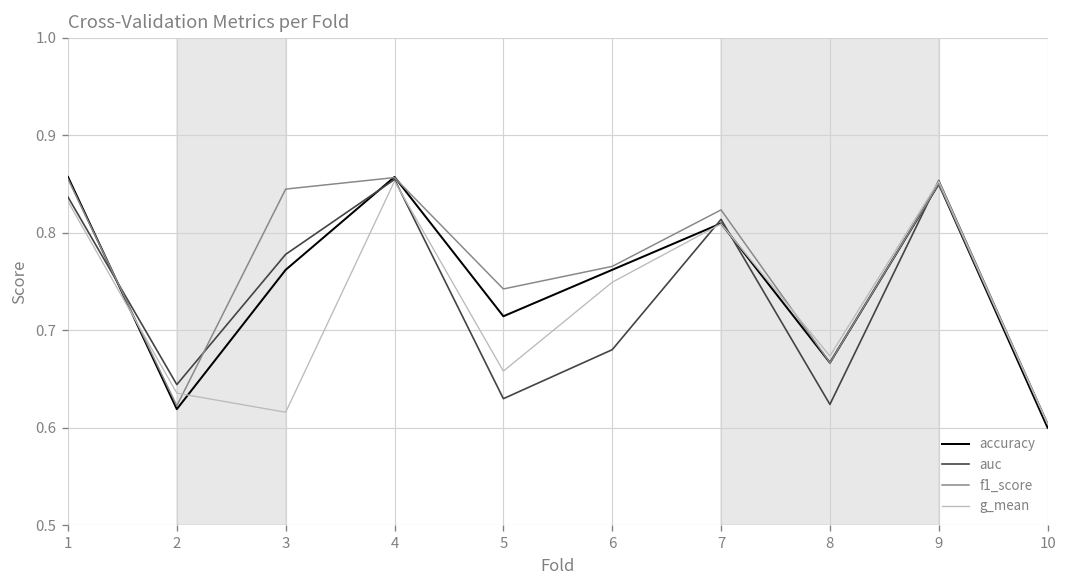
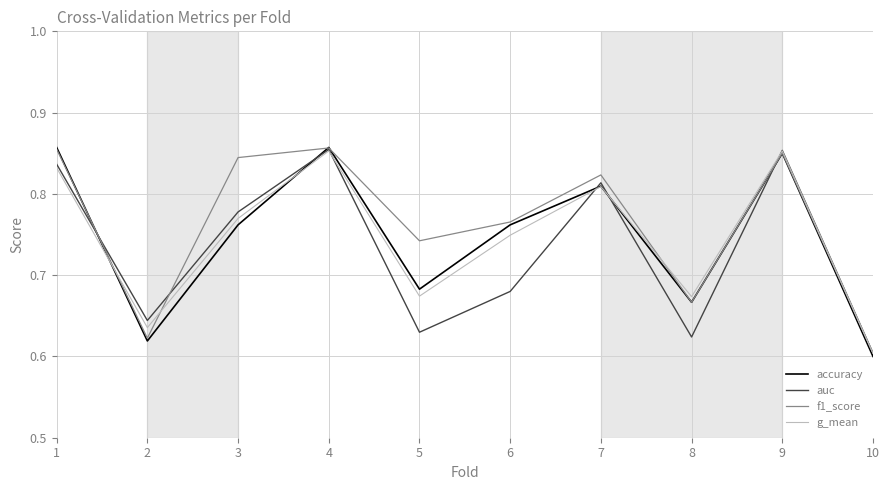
  {
    "accuracy": {
      "2": 0.62,
      "3": 0.76,
-     "5": 0.71,
+     "5": 0.68,
      "6": 0.76,
      "10": 0.60
    },
    "auc": {
      "1": 0.84,
      "2": 0.64,
      "3": 0.78,
      "5": 0.63,
      "6": 0.68,
      "7": 0.81,
      "8": 0.62
    },
    "f1_score": {
      "2": 0.62,
      "3": 0.84,
      "5": 0.74,
      "6": 0.77,
      "7": 0.82
    },
    "g_mean": {
      "1": 0.83,
      "2": 0.64,
-     "3": 0.62,
-     "5": 0.66,
+     "3": 0.77,
+     "5": 0.67,
      "6": 0.75,
      "8": 0.67
    }
  }
